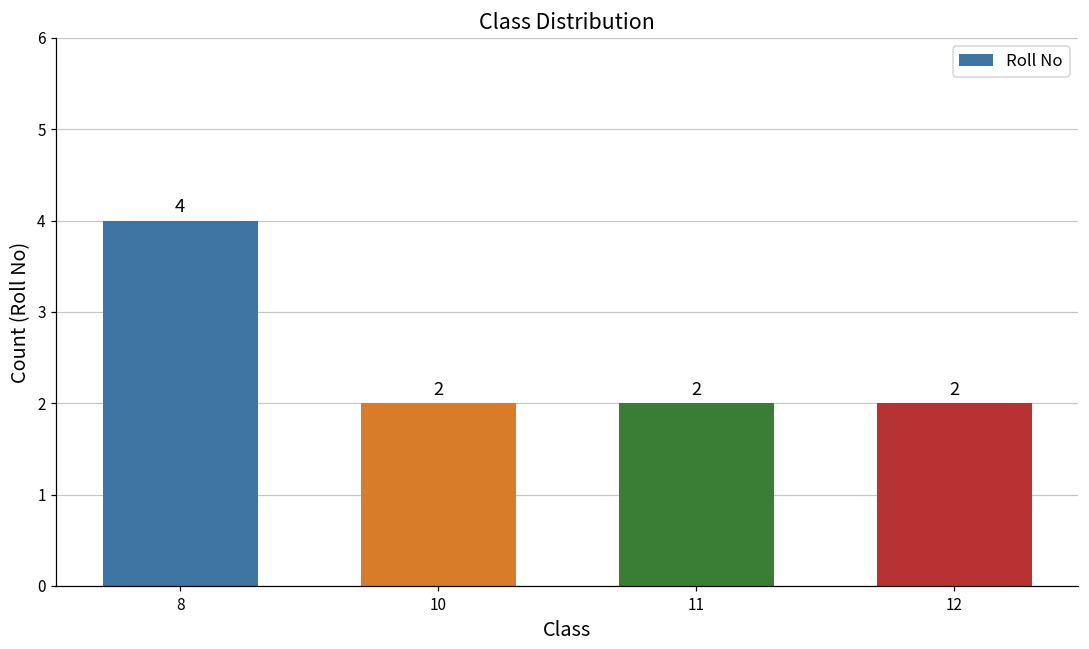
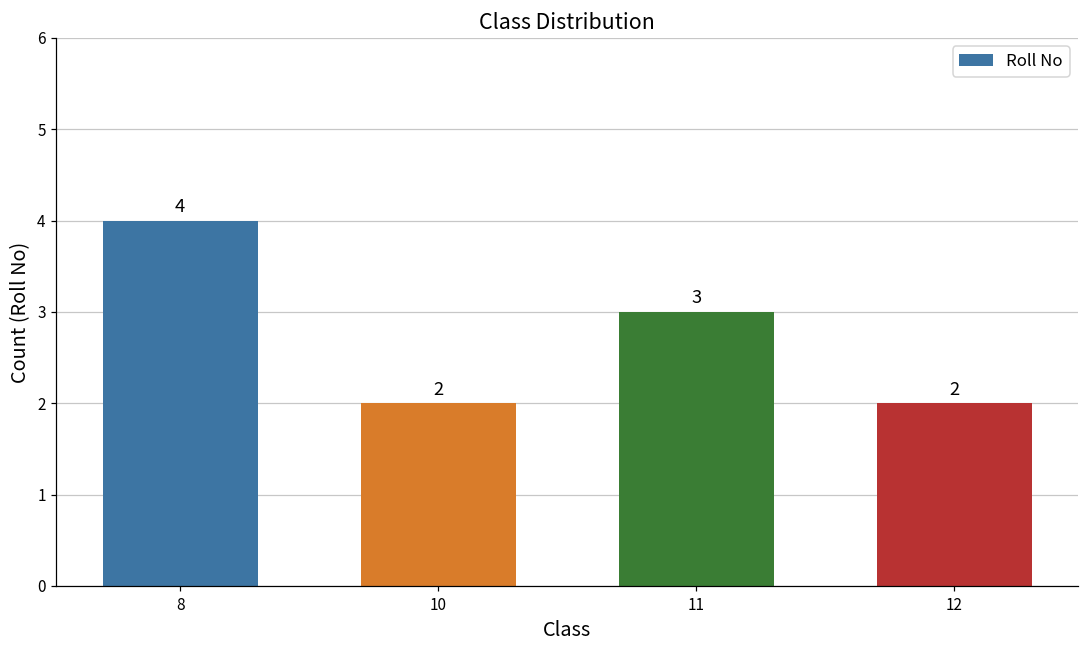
  {
    "8": 4,
    "10": 2,
-   "11": 2,
+   "11": 3,
    "12": 2
  }
